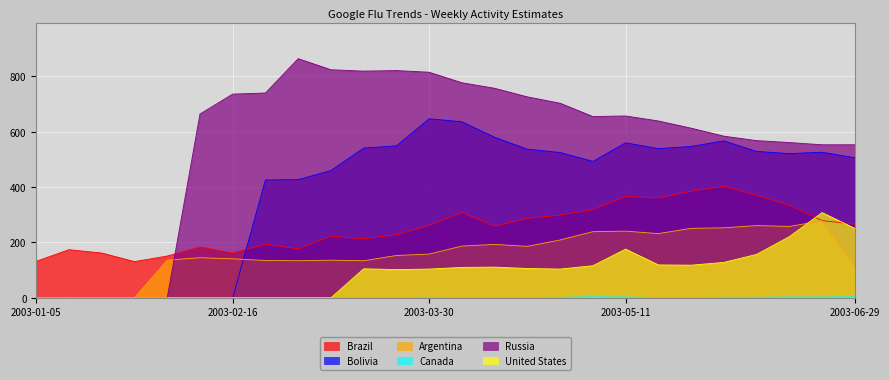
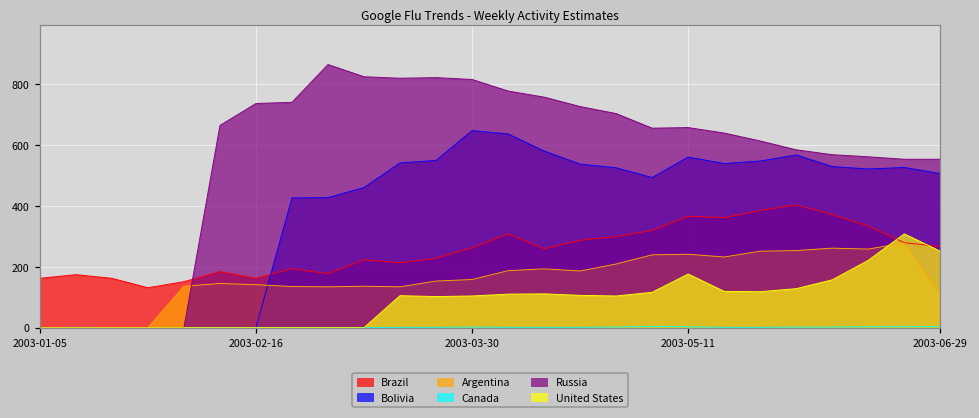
  {
    "Brazil": {
-     "2003-01-05": 130,
+     "2003-01-05": 160,
      "2003-02-16": 160,
      "2003-03-30": 260,
      "2003-05-11": 370,
      "2003-06-29": 270
    },
    "Bolivia": {
      "2003-03-30": 650,
      "2003-05-11": 560,
      "2003-06-29": 510
    },
    "Argentina": {
      "2003-02-16": 140,
      "2003-03-30": 160,
      "2003-05-11": 240,
      "2003-06-29": 110
    },
    "Canada": {
      "2003-03-30": 0,
      "2003-05-11": 0,
      "2003-06-29": 0
    },
    "Russia": {
      "2003-02-16": 740,
      "2003-03-30": 820,
      "2003-05-11": 660,
      "2003-06-29": 550
    },
    "United States": {
      "2003-03-30": 100,
      "2003-05-11": 180,
      "2003-06-29": 250
    }
  }
